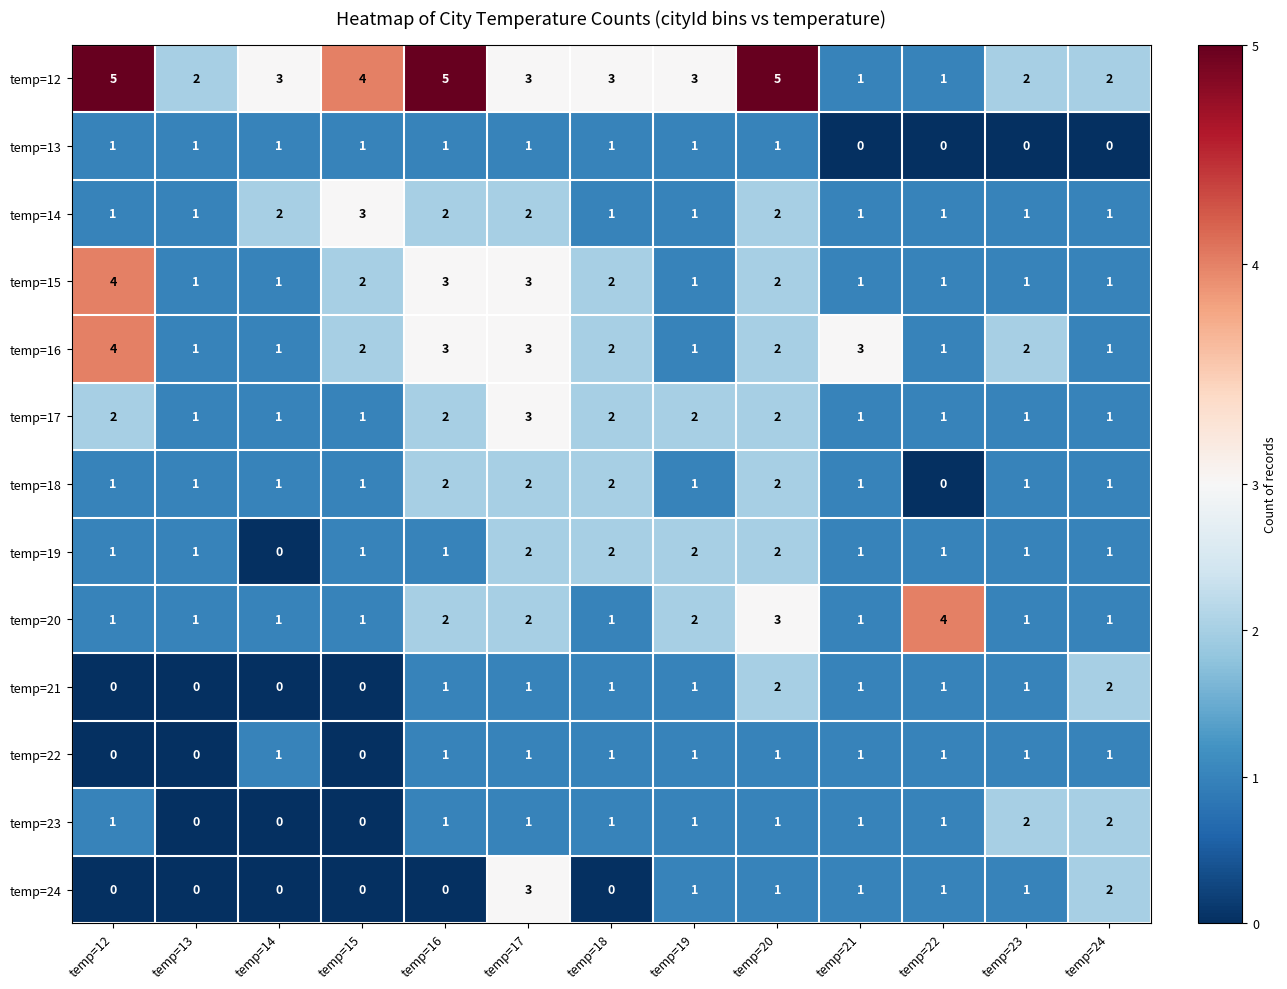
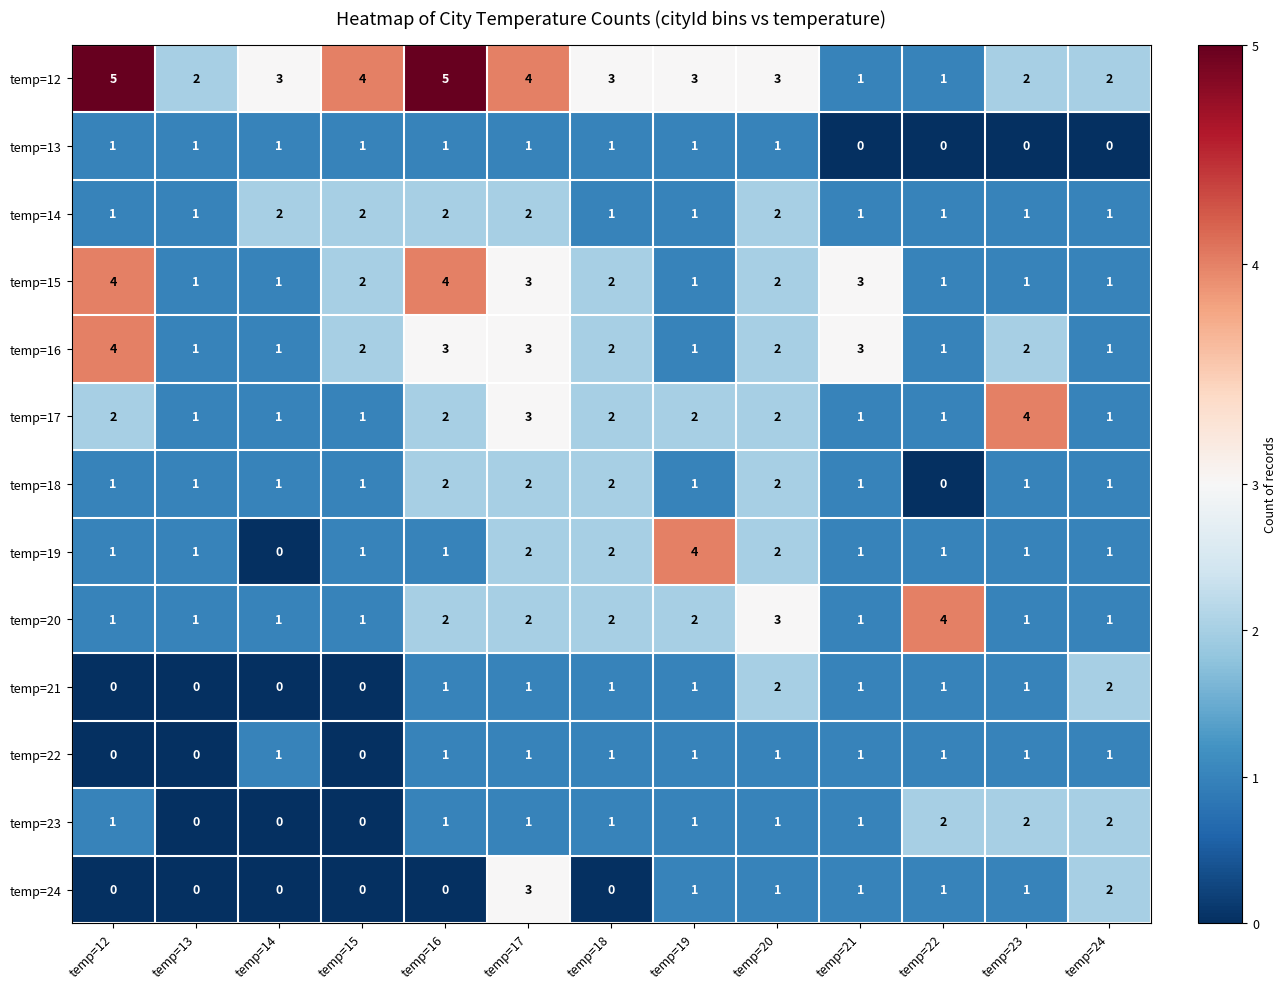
  {
    "temp=12": {
      "temp=12": 5,
      "temp=13": 2,
      "temp=14": 3,
      "temp=15": 4,
      "temp=16": 5,
-     "temp=17": 3,
+     "temp=17": 4,
      "temp=18": 3,
      "temp=19": 3,
-     "temp=20": 5,
+     "temp=20": 3,
      "temp=21": 1,
      "temp=22": 1,
      "temp=23": 2,
      "temp=24": 2
    },
    "temp=13": {
      "temp=12": 1,
      "temp=13": 1,
      "temp=14": 1,
      "temp=15": 1,
      "temp=16": 1,
      "temp=17": 1,
      "temp=18": 1,
      "temp=19": 1,
      "temp=20": 1,
      "temp=21": 0,
      "temp=22": 0,
      "temp=23": 0,
      "temp=24": 0
    },
    "temp=14": {
      "temp=12": 1,
      "temp=13": 1,
      "temp=14": 2,
-     "temp=15": 3,
+     "temp=15": 2,
      "temp=16": 2,
      "temp=17": 2,
      "temp=18": 1,
      "temp=19": 1,
      "temp=20": 2,
      "temp=21": 1,
      "temp=22": 1,
      "temp=23": 1,
      "temp=24": 1
    },
    "temp=15": {
      "temp=12": 4,
      "temp=13": 1,
      "temp=14": 1,
      "temp=15": 2,
-     "temp=16": 3,
+     "temp=16": 4,
      "temp=17": 3,
      "temp=18": 2,
      "temp=19": 1,
      "temp=20": 2,
-     "temp=21": 1,
+     "temp=21": 3,
      "temp=22": 1,
      "temp=23": 1,
      "temp=24": 1
    },
    "temp=16": {
      "temp=12": 4,
      "temp=13": 1,
      "temp=14": 1,
      "temp=15": 2,
      "temp=16": 3,
      "temp=17": 3,
      "temp=18": 2,
      "temp=19": 1,
      "temp=20": 2,
      "temp=21": 3,
      "temp=22": 1,
      "temp=23": 2,
      "temp=24": 1
    },
    "temp=17": {
      "temp=12": 2,
      "temp=13": 1,
      "temp=14": 1,
      "temp=15": 1,
      "temp=16": 2,
      "temp=17": 3,
      "temp=18": 2,
      "temp=19": 2,
      "temp=20": 2,
      "temp=21": 1,
      "temp=22": 1,
-     "temp=23": 1,
+     "temp=23": 4,
      "temp=24": 1
    },
    "temp=18": {
      "temp=12": 1,
      "temp=13": 1,
      "temp=14": 1,
      "temp=15": 1,
      "temp=16": 2,
      "temp=17": 2,
      "temp=18": 2,
      "temp=19": 1,
      "temp=20": 2,
      "temp=21": 1,
      "temp=22": 0,
      "temp=23": 1,
      "temp=24": 1
    },
    "temp=19": {
      "temp=12": 1,
      "temp=13": 1,
      "temp=14": 0,
      "temp=15": 1,
      "temp=16": 1,
      "temp=17": 2,
      "temp=18": 2,
-     "temp=19": 2,
+     "temp=19": 4,
      "temp=20": 2,
      "temp=21": 1,
      "temp=22": 1,
      "temp=23": 1,
      "temp=24": 1
    },
    "temp=20": {
      "temp=12": 1,
      "temp=13": 1,
      "temp=14": 1,
      "temp=15": 1,
      "temp=16": 2,
      "temp=17": 2,
-     "temp=18": 1,
+     "temp=18": 2,
      "temp=19": 2,
      "temp=20": 3,
      "temp=21": 1,
      "temp=22": 4,
      "temp=23": 1,
      "temp=24": 1
    },
    "temp=21": {
      "temp=12": 0,
      "temp=13": 0,
      "temp=14": 0,
      "temp=15": 0,
      "temp=16": 1,
      "temp=17": 1,
      "temp=18": 1,
      "temp=19": 1,
      "temp=20": 2,
      "temp=21": 1,
      "temp=22": 1,
      "temp=23": 1,
      "temp=24": 2
    },
    "temp=22": {
      "temp=12": 0,
      "temp=13": 0,
      "temp=14": 1,
      "temp=15": 0,
      "temp=16": 1,
      "temp=17": 1,
      "temp=18": 1,
      "temp=19": 1,
      "temp=20": 1,
      "temp=21": 1,
      "temp=22": 1,
      "temp=23": 1,
      "temp=24": 1
    },
    "temp=23": {
      "temp=12": 1,
      "temp=13": 0,
      "temp=14": 0,
      "temp=15": 0,
      "temp=16": 1,
      "temp=17": 1,
      "temp=18": 1,
      "temp=19": 1,
      "temp=20": 1,
      "temp=21": 1,
-     "temp=22": 1,
+     "temp=22": 2,
      "temp=23": 2,
      "temp=24": 2
    },
    "temp=24": {
      "temp=12": 0,
      "temp=13": 0,
      "temp=14": 0,
      "temp=15": 0,
      "temp=16": 0,
      "temp=17": 3,
      "temp=18": 0,
      "temp=19": 1,
      "temp=20": 1,
      "temp=21": 1,
      "temp=22": 1,
      "temp=23": 1,
      "temp=24": 2
    }
  }
